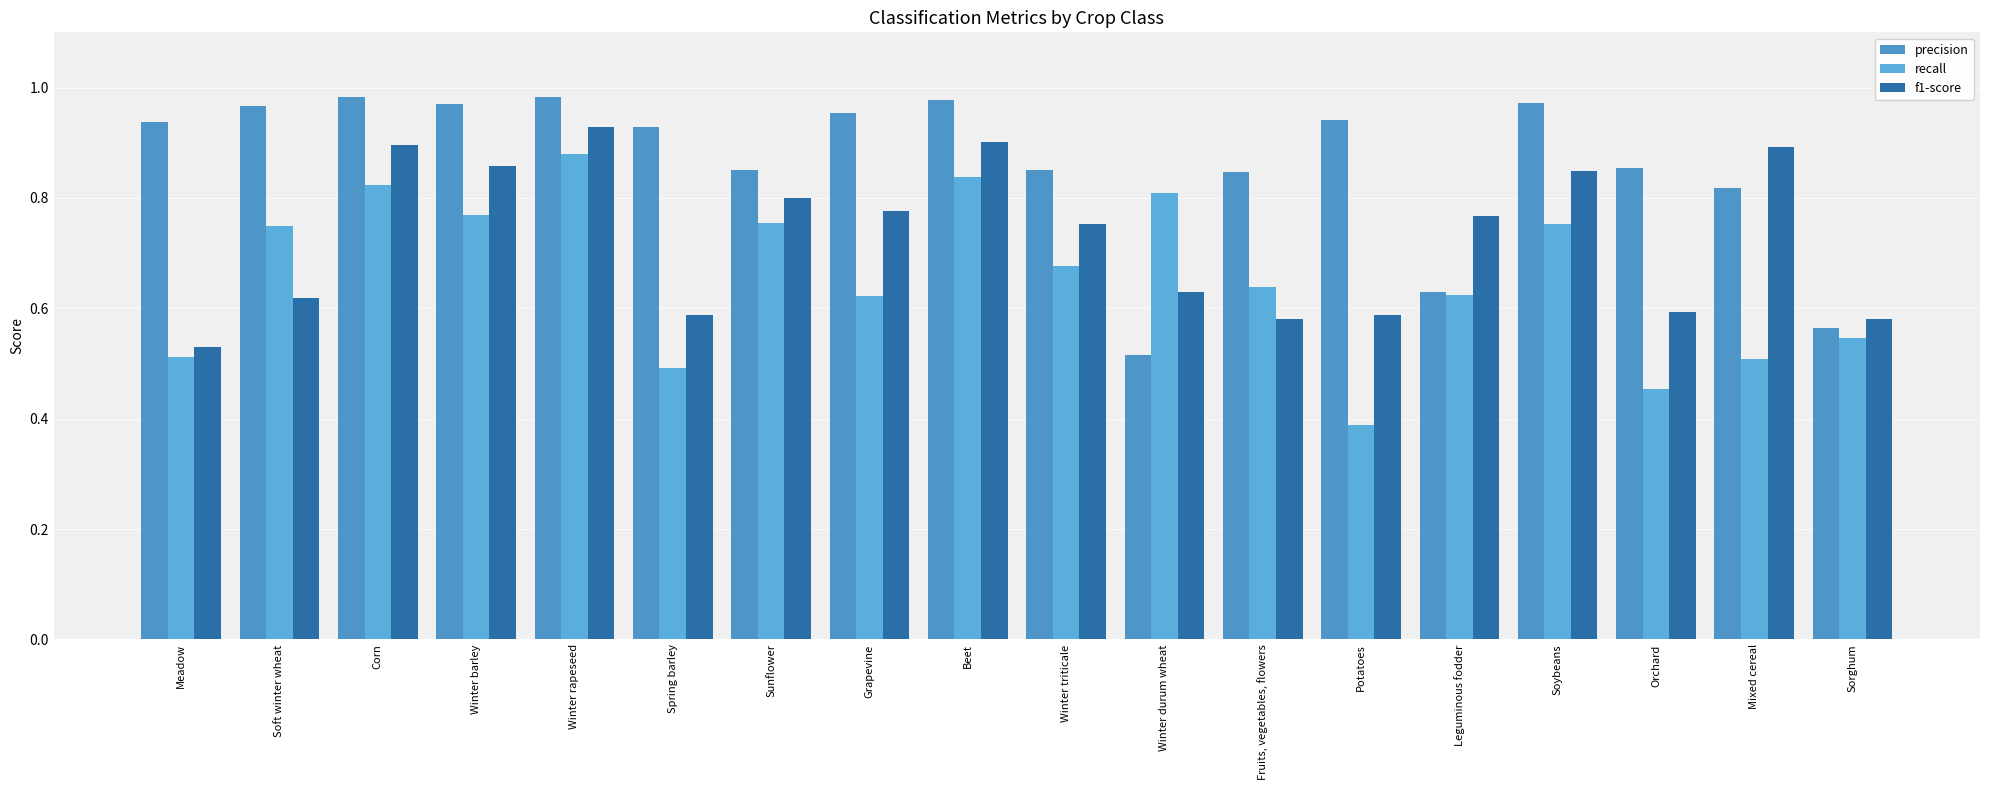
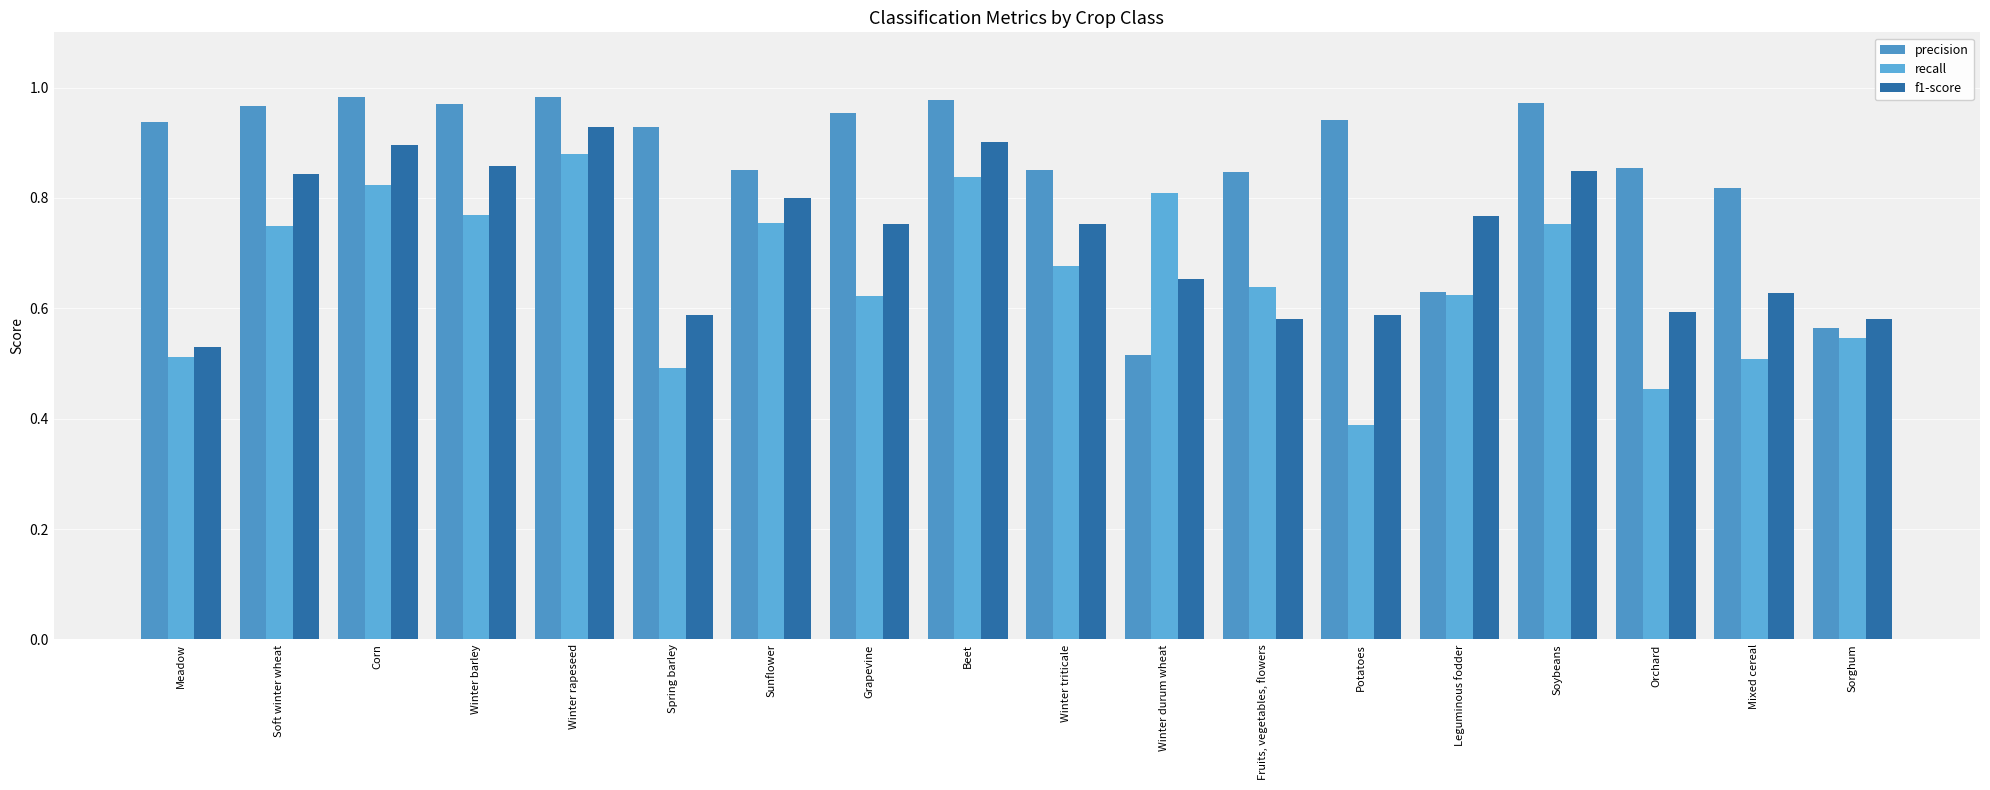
  {
    "f1-score": {
      "Meadow": 0.53,
-     "Soft winter wheat": 0.62,
+     "Soft winter wheat": 0.84,
      "Corn": 0.90,
      "Winter barley": 0.86,
      "Winter rapeseed": 0.93,
      "Spring barley": 0.59,
      "Sunflower": 0.80,
-     "Grapevine": 0.78,
+     "Grapevine": 0.75,
      "Beet": 0.90,
      "Winter triticale": 0.75,
-     "Winter durum wheat": 0.63,
+     "Winter durum wheat": 0.65,
      "Fruits, vegetables, flowers": 0.58,
      "Potatoes": 0.59,
      "Leguminous fodder": 0.77,
      "Soybeans": 0.85,
      "Orchard": 0.59,
-     "Mixed cereal": 0.89,
+     "Mixed cereal": 0.63,
      "Sorghum": 0.58
    }
  }
